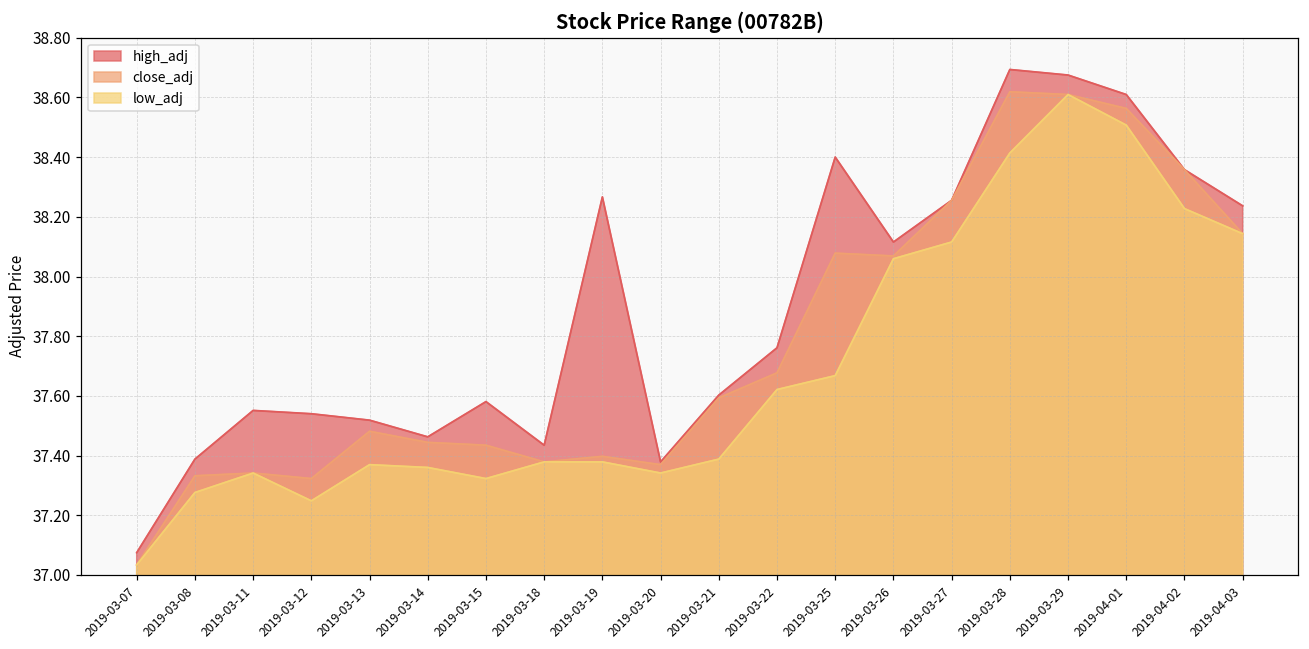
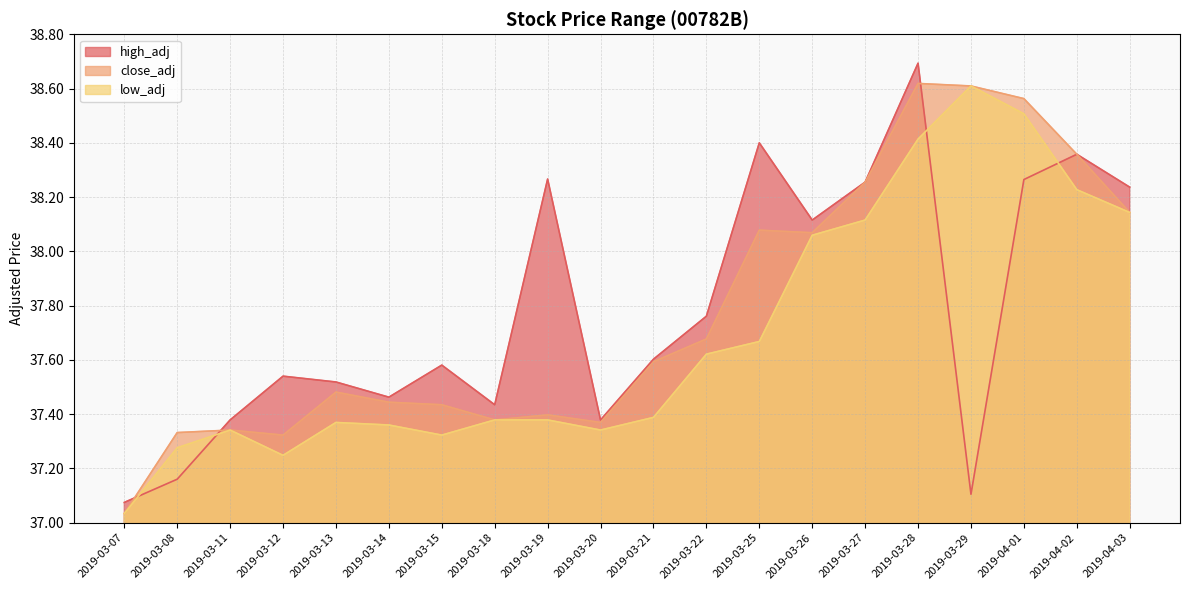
  {
    "high_adj": {
      "2019-03-07": 37.07,
-     "2019-03-08": 37.39,
-     "2019-03-11": 37.55,
+     "2019-03-08": 37.16,
+     "2019-03-11": 37.38,
      "2019-03-12": 37.54,
      "2019-03-13": 37.52,
      "2019-03-14": 37.46,
      "2019-03-15": 37.58,
      "2019-03-18": 37.43,
      "2019-03-19": 38.27,
      "2019-03-20": 37.38,
      "2019-03-21": 37.60,
      "2019-03-22": 37.76,
      "2019-03-25": 38.40,
      "2019-03-26": 38.12,
      "2019-03-28": 38.69,
-     "2019-03-29": 38.67,
-     "2019-04-01": 38.61,
+     "2019-03-29": 37.10,
+     "2019-04-01": 38.26,
      "2019-04-03": 38.24
    }
  }
